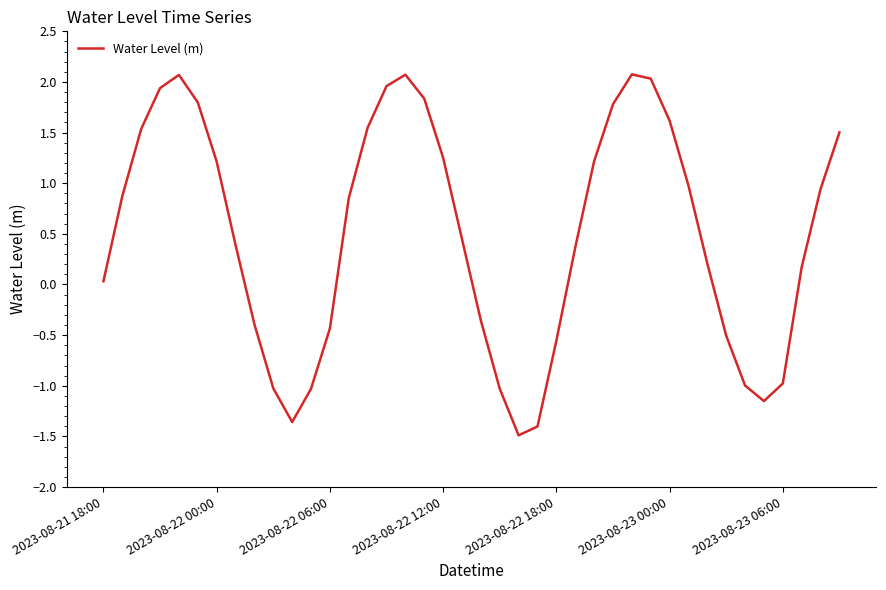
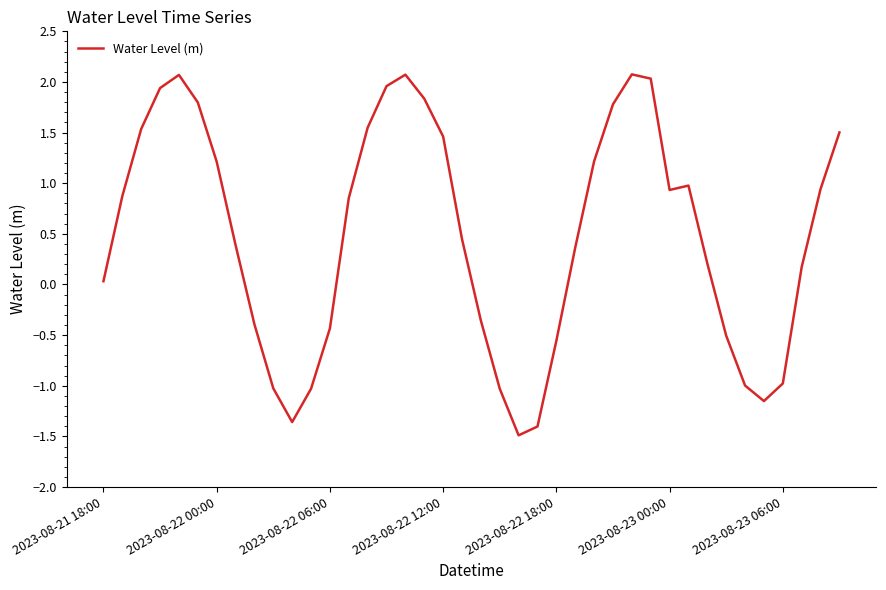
  {
    "2023-08-21 18:00": 0.03,
    "2023-08-22 00:00": 1.21,
    "2023-08-22 06:00": -0.43,
-   "2023-08-22 12:00": 1.25,
+   "2023-08-22 12:00": 1.46,
    "2023-08-22 18:00": -0.56,
-   "2023-08-23 00:00": 1.62,
+   "2023-08-23 00:00": 0.93,
    "2023-08-23 06:00": -0.98
  }
